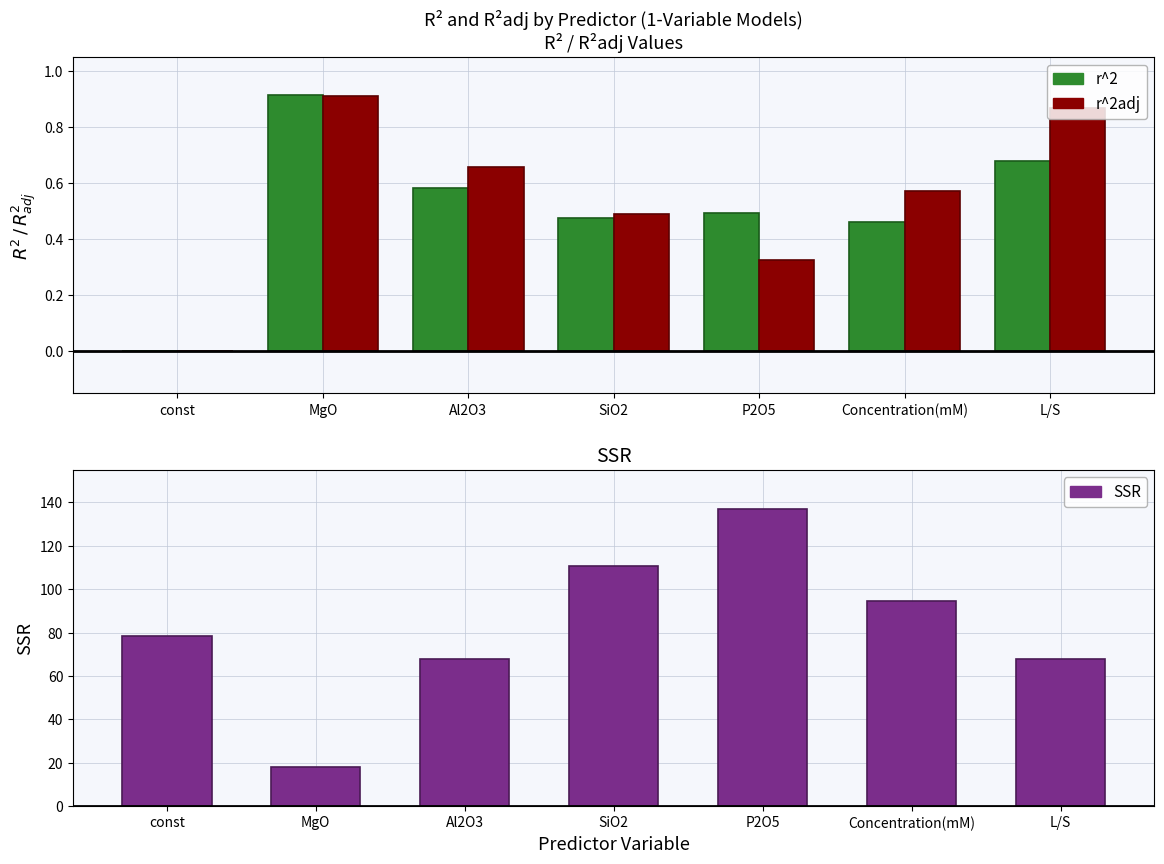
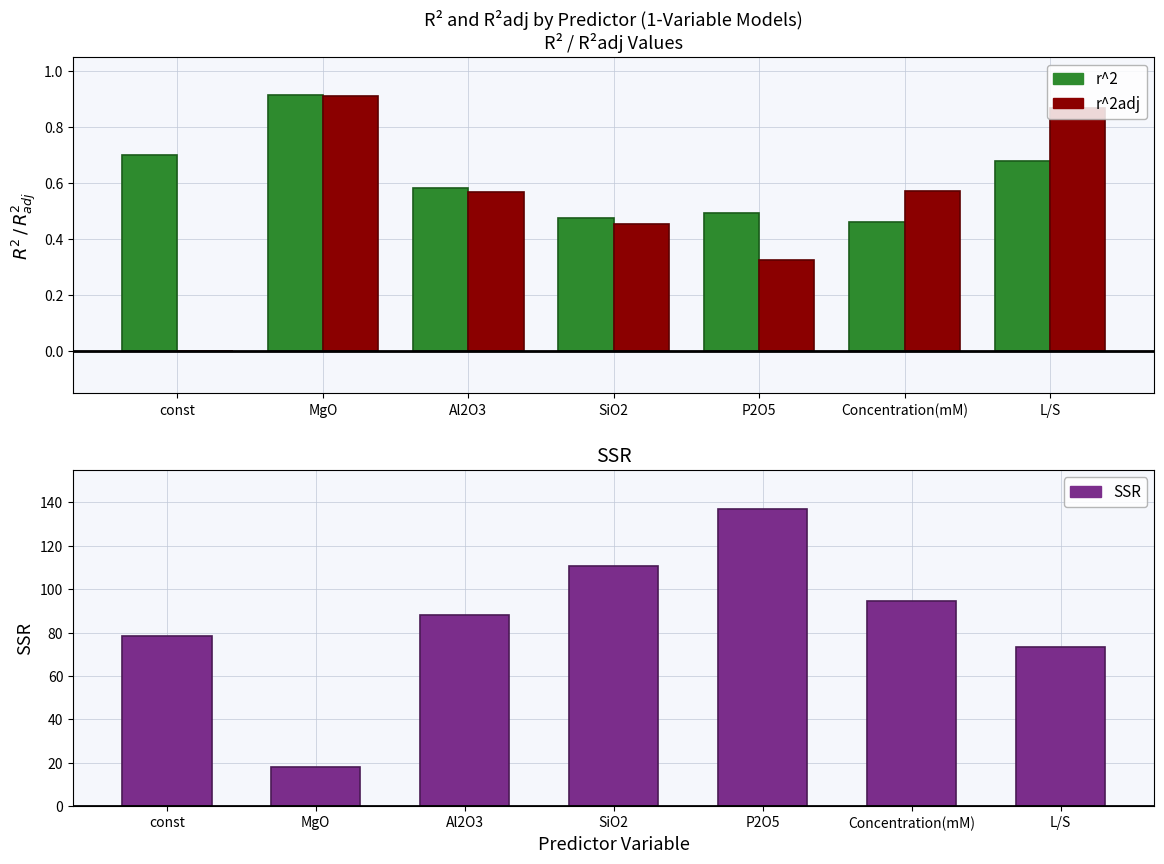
  {
    "R² and R²adj by Predictor (1-Variable Models) R² / R²adj Values": {
      "r^2": {
-       "const": 0.0,
+       "const": 0.7,
        "MgO": 0.91,
        "Al2O3": 0.58,
        "SiO2": 0.48,
        "P2O5": 0.5,
        "Concentration(mM)": 0.46,
        "L/S": 0.68
      },
      "r^2adj": {
        "const": 0.00,
        "MgO": 0.91,
-       "Al2O3": 0.66,
-       "SiO2": 0.49,
+       "Al2O3": 0.57,
+       "SiO2": 0.46,
        "P2O5": 0.33,
        "Concentration(mM)": 0.57
      }
    },
    "SSR": {
      "const": 78,
      "MgO": 18,
-     "Al2O3": 68,
+     "Al2O3": 88,
      "SiO2": 111,
      "P2O5": 137,
      "Concentration(mM)": 95,
-     "L/S": 68
+     "L/S": 73
    }
  }
